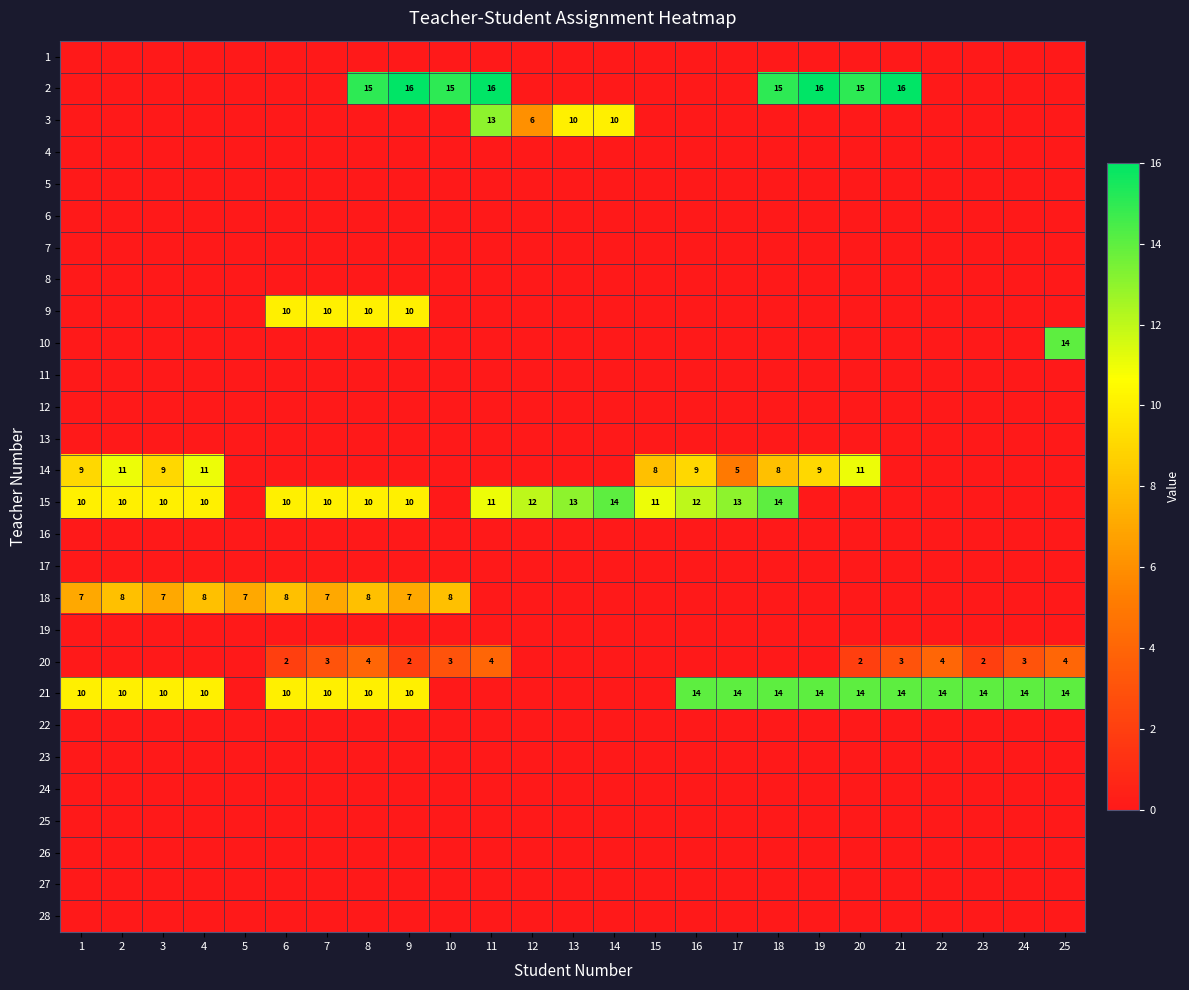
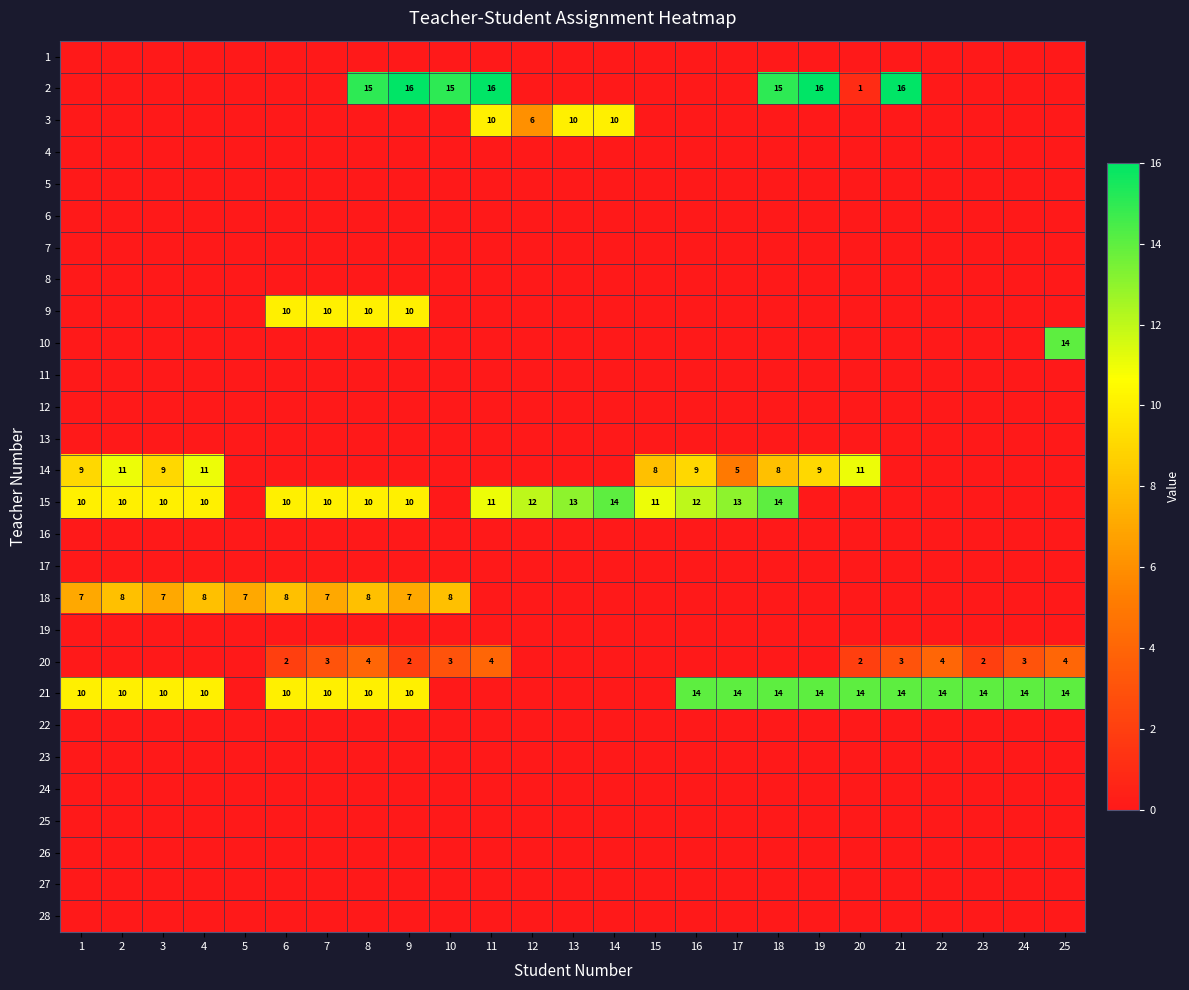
  {
    "2": {
      "8": 15,
      "9": 16,
      "10": 15,
      "11": 16,
      "18": 15,
      "19": 16,
-     "20": 15,
+     "20": 1,
      "21": 16
    },
    "3": {
-     "11": 13,
+     "11": 10,
      "12": 6,
      "13": 10,
      "14": 10
    },
    "9": {
      "6": 10,
      "7": 10,
      "8": 10,
      "9": 10
    },
    "10": {
      "25": 14
    },
    "14": {
      "1": 9,
      "2": 11,
      "3": 9,
      "4": 11,
      "15": 8,
      "16": 9,
      "17": 5,
      "18": 8,
      "19": 9,
      "20": 11
    },
    "15": {
      "1": 10,
      "2": 10,
      "3": 10,
      "4": 10,
      "6": 10,
      "7": 10,
      "8": 10,
      "9": 10,
      "11": 11,
      "12": 12,
      "13": 13,
      "14": 14,
      "15": 11,
      "16": 12,
      "17": 13,
      "18": 14
    },
    "18": {
      "1": 7,
      "2": 8,
      "3": 7,
      "4": 8,
      "5": 7,
      "6": 8,
      "7": 7,
      "8": 8,
      "9": 7,
      "10": 8
    },
    "20": {
      "6": 2,
      "7": 3,
      "8": 4,
      "9": 2,
      "10": 3,
      "11": 4,
      "20": 2,
      "21": 3,
      "22": 4,
      "23": 2,
      "24": 3,
      "25": 4
    },
    "21": {
      "1": 10,
      "2": 10,
      "3": 10,
      "4": 10,
      "6": 10,
      "7": 10,
      "8": 10,
      "9": 10,
      "16": 14,
      "17": 14,
      "18": 14,
      "19": 14,
      "20": 14,
      "21": 14,
      "22": 14,
      "23": 14,
      "24": 14,
      "25": 14
    }
  }
